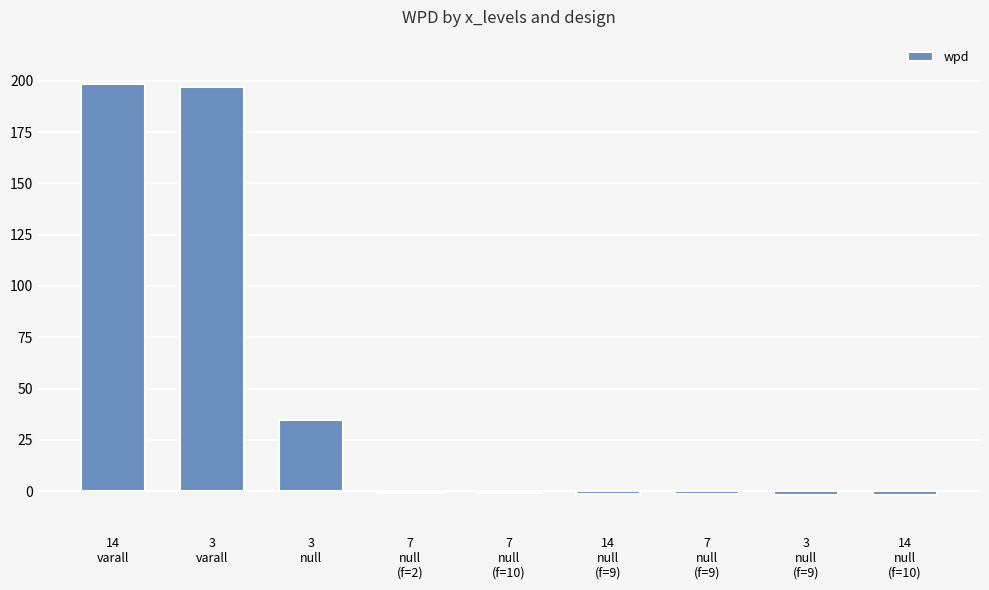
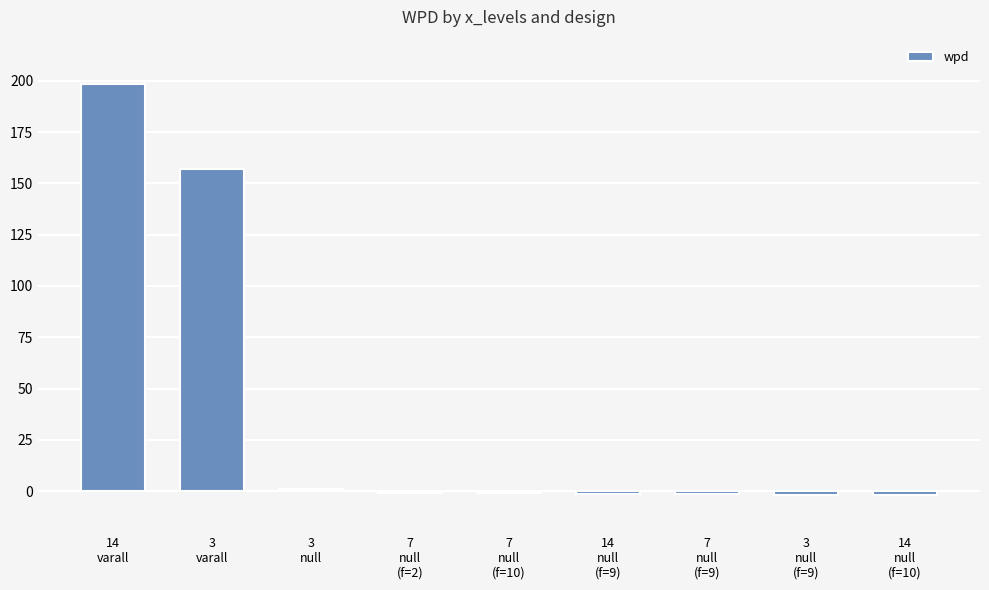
  {
    "14 varall": 198,
-   "3 varall": 197,
-   "3 null": 34,
+   "3 varall": 157,
+   "3 null": 1,
    "14 null (f=9)": -1,
    "7 null (f=9)": -2,
    "3 null (f=9)": -2,
    "14 null (f=10)": -2
  }
